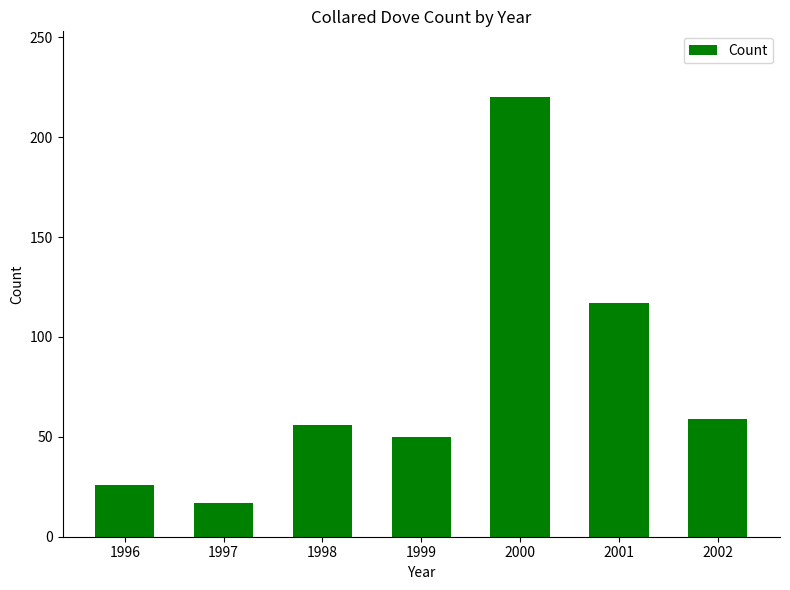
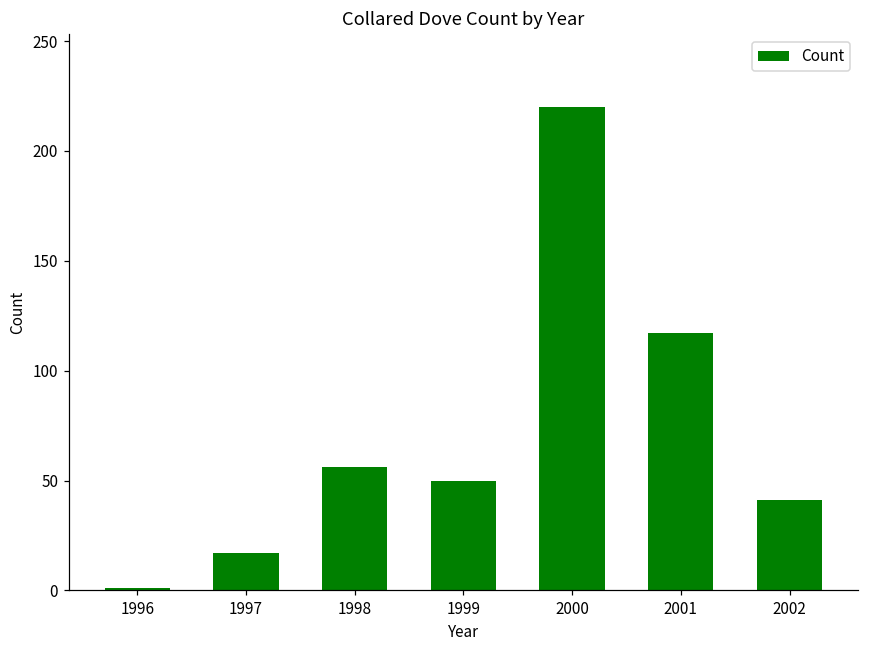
  {
-   "1996": 26,
+   "1996": 1,
    "1997": 17,
    "1998": 56,
    "1999": 50,
    "2000": 220,
    "2001": 117,
-   "2002": 59
+   "2002": 41
  }
